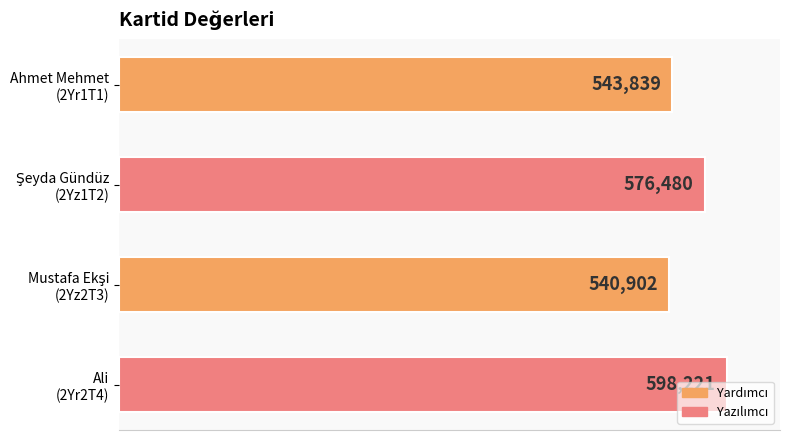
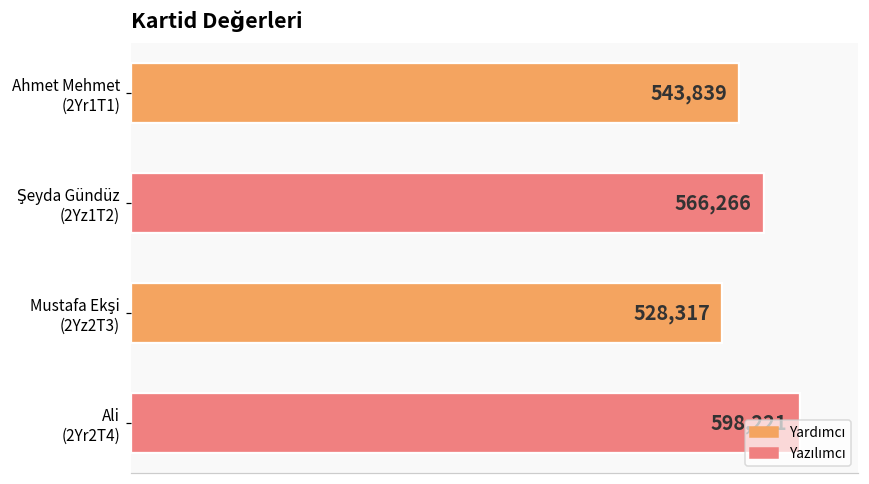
  {
    "Ahmet Mehmet (2Yr1T1)": "543,839",
-   "Şeyda Gündüz (2Yz1T2)": "576,480",
-   "Mustafa Ekşi (2Yz2T3)": "540,902"
+   "Şeyda Gündüz (2Yz1T2)": "566,266",
+   "Mustafa Ekşi (2Yz2T3)": "528,317"
  }
